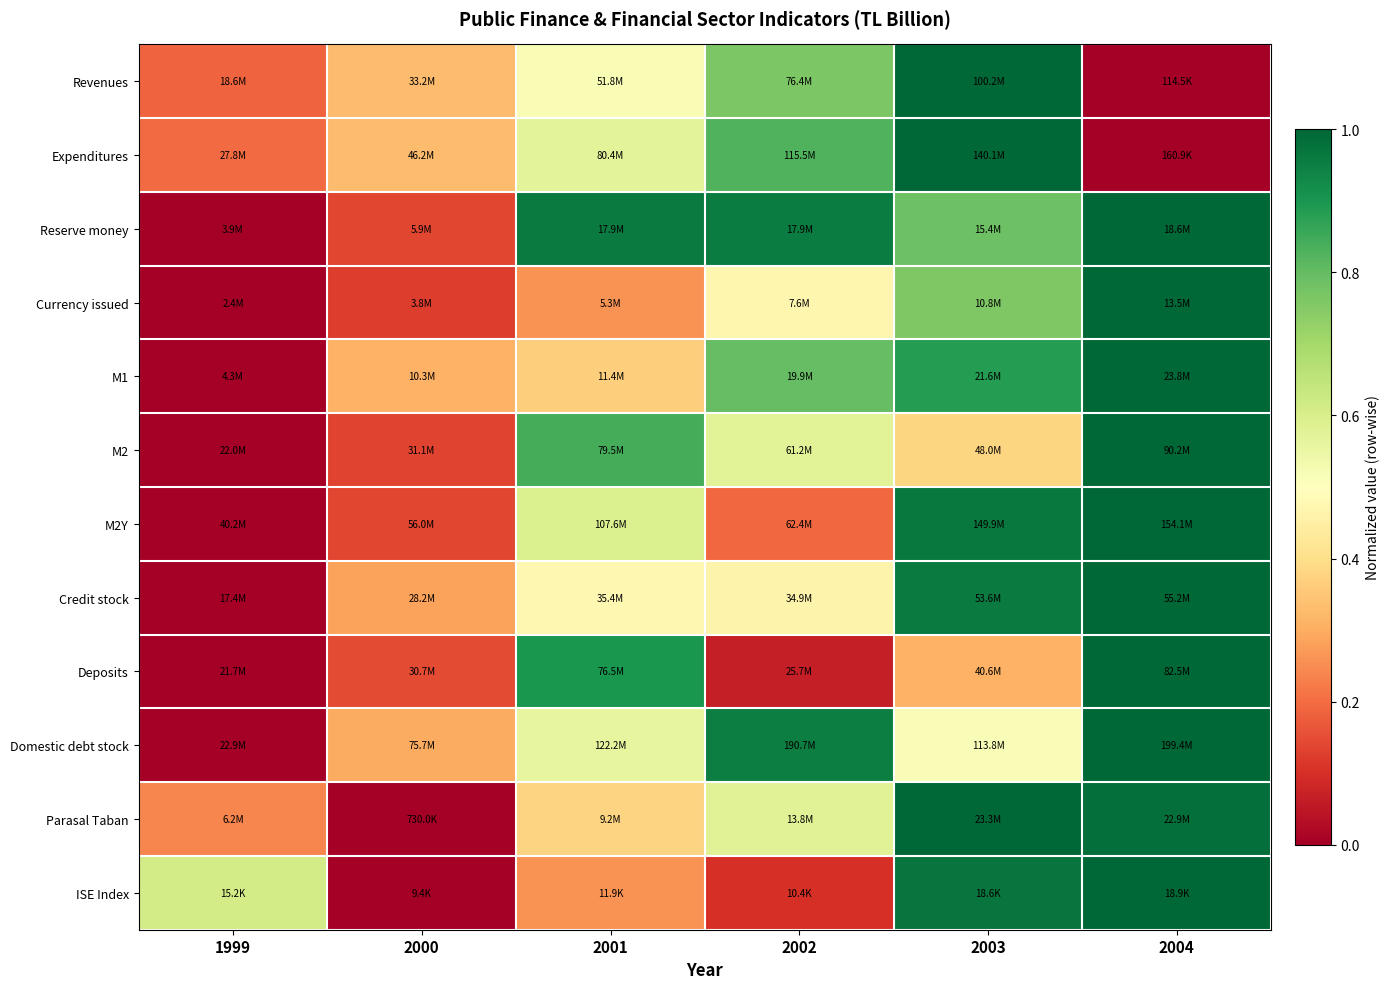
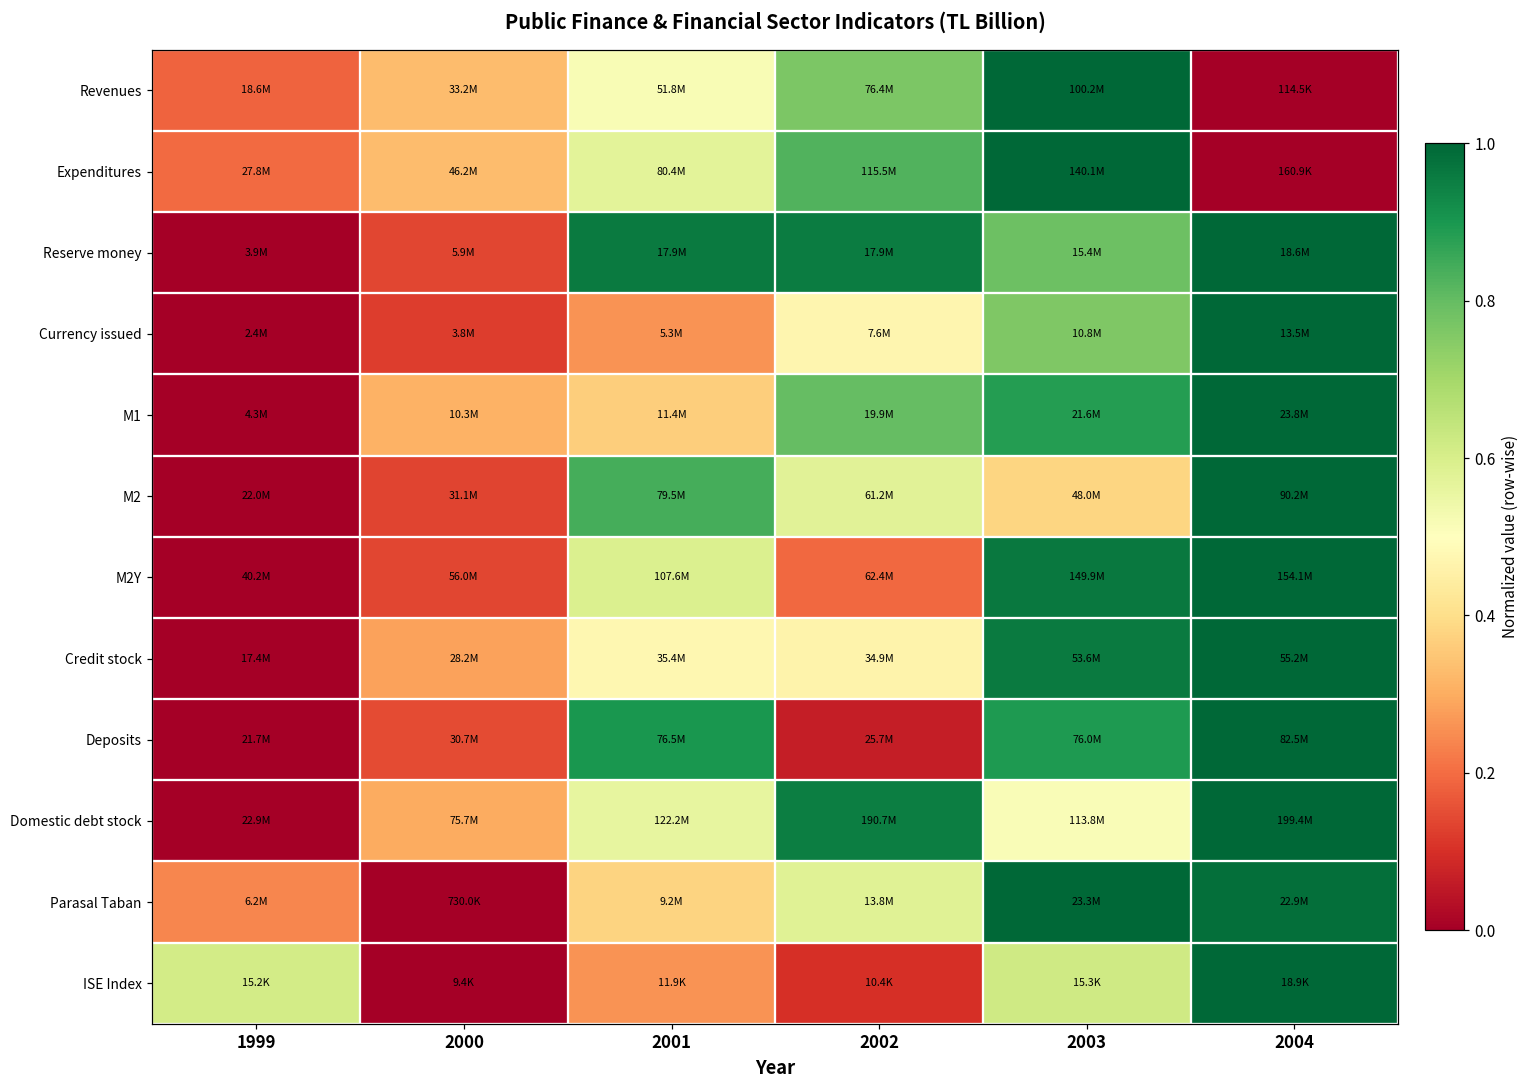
  {
    "Revenues": {
      "1999": "18.6M",
      "2000": "33.2M",
      "2001": "51.8M",
      "2002": "76.4M",
      "2003": "100.2M",
      "2004": "114.5K"
    },
    "Expenditures": {
      "1999": "27.8M",
      "2000": "46.2M",
      "2001": "80.4M",
      "2002": "115.5M",
      "2003": "140.1M",
      "2004": "160.9K"
    },
    "Reserve money": {
      "1999": "3.9M",
      "2000": "5.9M",
      "2001": "17.9M",
      "2002": "17.9M",
      "2003": "15.4M",
      "2004": "18.6M"
    },
    "Currency issued": {
      "1999": "2.4M",
      "2000": "3.8M",
      "2001": "5.3M",
      "2002": "7.6M",
      "2003": "10.8M",
      "2004": "13.5M"
    },
    "M1": {
      "1999": "4.3M",
      "2000": "10.3M",
      "2001": "11.4M",
      "2002": "19.9M",
      "2003": "21.6M",
      "2004": "23.8M"
    },
    "M2": {
      "1999": "22.0M",
      "2000": "31.1M",
      "2001": "79.5M",
      "2002": "61.2M",
      "2003": "48.0M",
      "2004": "90.2M"
    },
    "M2Y": {
      "1999": "40.2M",
      "2000": "56.0M",
      "2001": "107.6M",
      "2002": "62.4M",
      "2003": "149.9M",
      "2004": "154.1M"
    },
    "Credit stock": {
      "1999": "17.4M",
      "2000": "28.2M",
      "2001": "35.4M",
      "2002": "34.9M",
      "2003": "53.6M",
      "2004": "55.2M"
    },
    "Deposits": {
      "1999": "21.7M",
      "2000": "30.7M",
      "2001": "76.5M",
      "2002": "25.7M",
-     "2003": "40.6M",
+     "2003": "76.0M",
      "2004": "82.5M"
    },
    "Domestic debt stock": {
      "1999": "22.9M",
      "2000": "75.7M",
      "2001": "122.2M",
      "2002": "190.7M",
      "2003": "113.8M",
      "2004": "199.4M"
    },
    "Parasal Taban": {
      "1999": "6.2M",
      "2000": "730.0K",
      "2001": "9.2M",
      "2002": "13.8M",
      "2003": "23.3M",
      "2004": "22.9M"
    },
    "ISE Index": {
      "1999": "15.2K",
      "2000": "9.4K",
      "2001": "11.9K",
      "2002": "10.4K",
-     "2003": "18.6K",
+     "2003": "15.3K",
      "2004": "18.9K"
    }
  }
